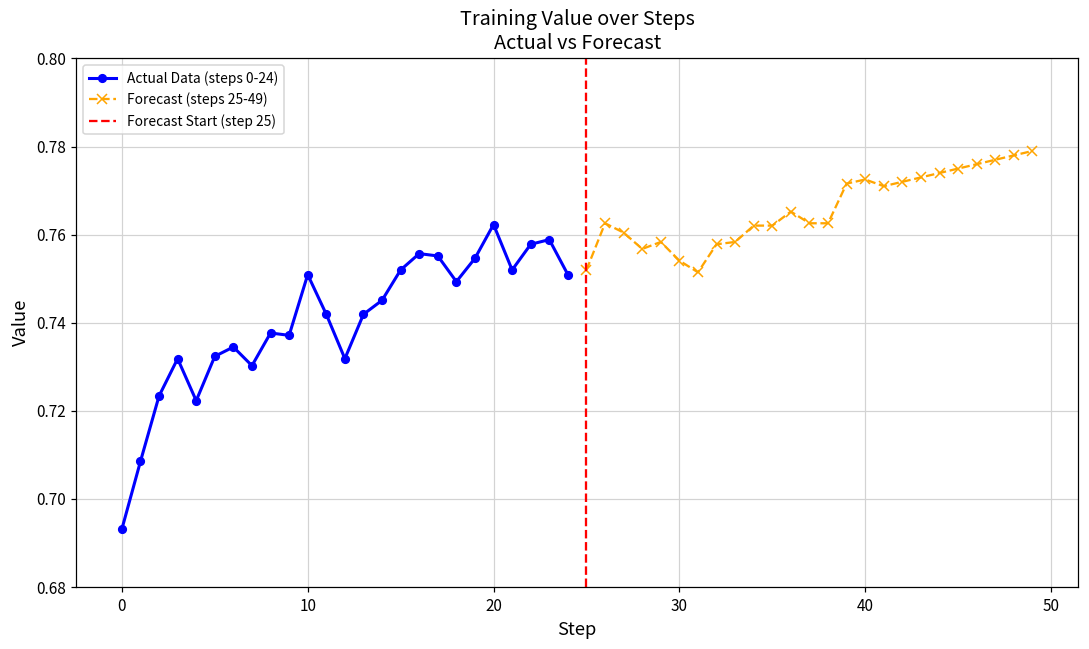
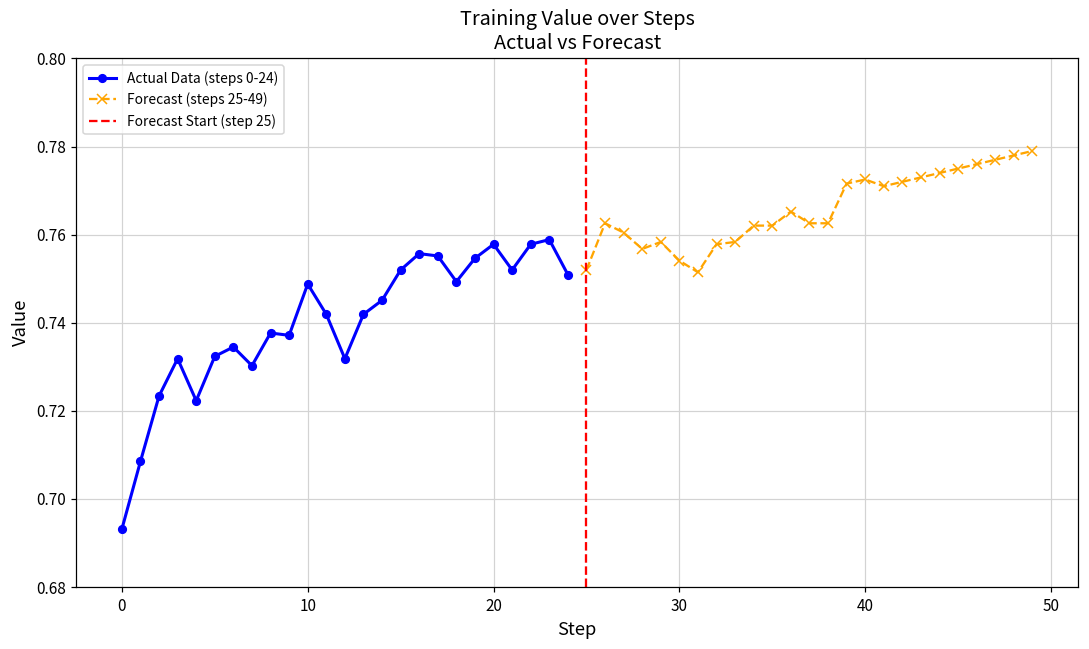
  {
    "Actual Data (steps 0-24)": {
      "0": 0.693,
-     "10": 0.751,
-     "20": 0.762
+     "10": 0.749,
+     "20": 0.758
    },
    "Forecast (steps 25-49)": {
      "30": 0.754,
      "40": 0.773
    }
  }
